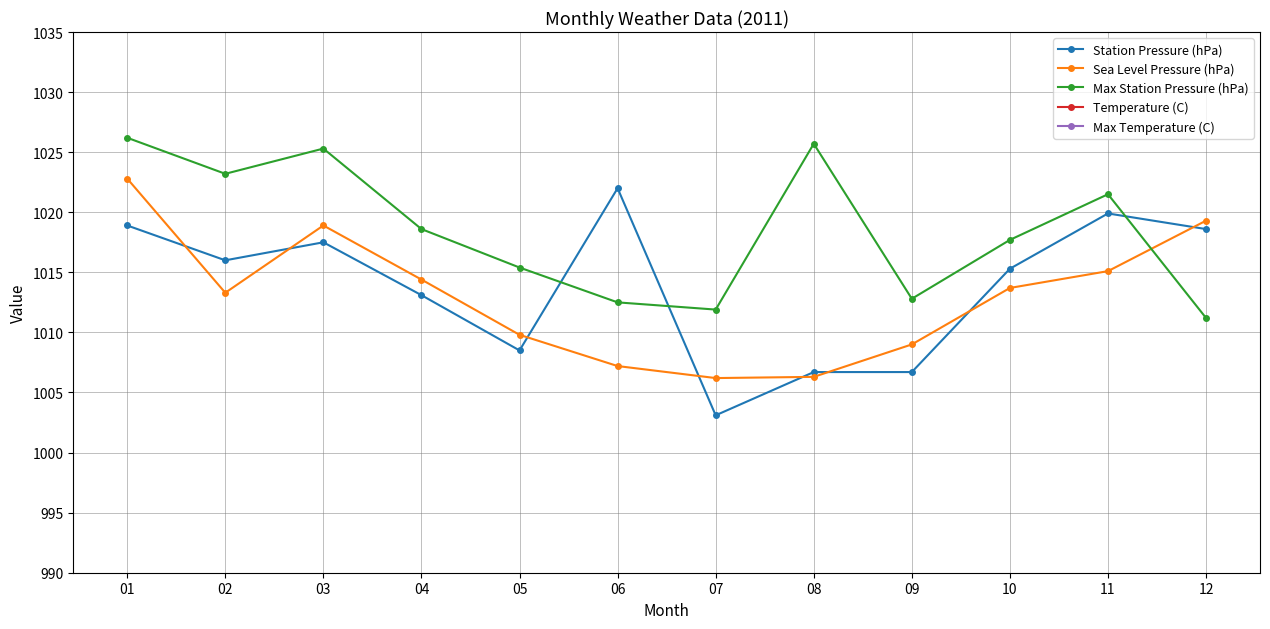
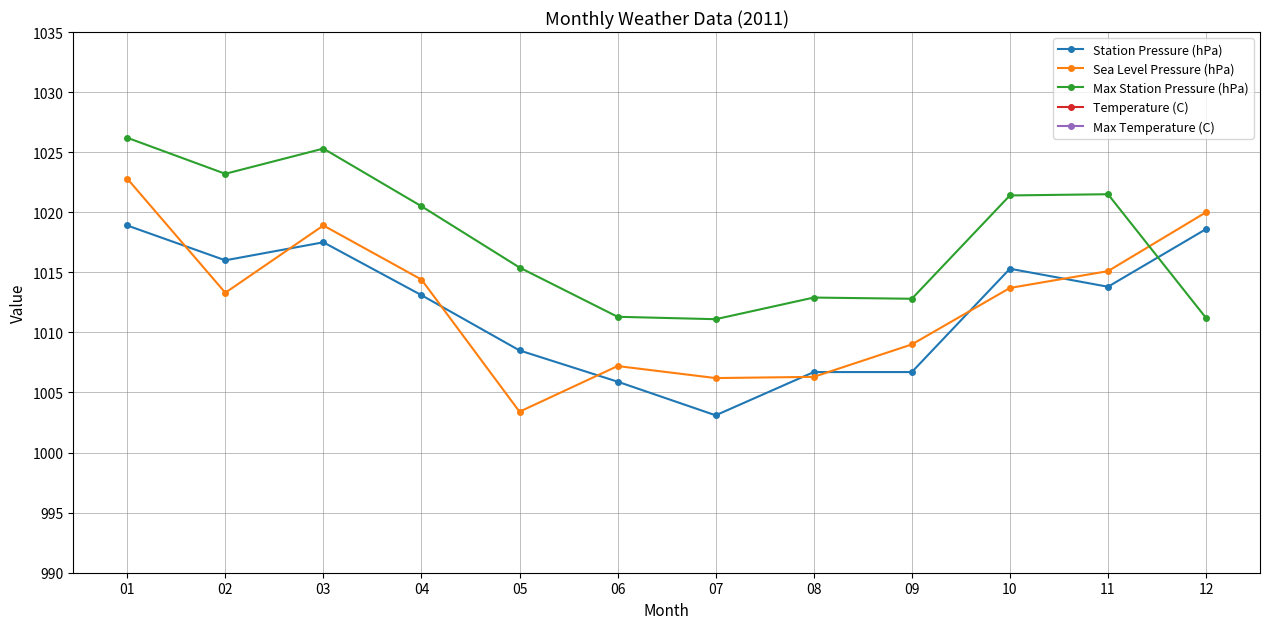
  {
    "Station Pressure (hPa)": {
      "01": 1018.9,
      "02": 1016.0,
      "03": 1017.5,
      "04": 1013.1,
      "05": 1008.5,
-     "06": 1022.0,
+     "06": 1005.9,
      "07": 1003.1,
      "08": 1006.7,
      "09": 1006.7,
      "10": 1015.3,
-     "11": 1019.9,
+     "11": 1013.8,
      "12": 1018.6
    },
    "Sea Level Pressure (hPa)": {
      "01": 1022.8,
      "02": 1013.3,
      "03": 1018.9,
      "04": 1014.4,
-     "05": 1009.8,
+     "05": 1003.4,
      "06": 1007.2,
      "07": 1006.2,
      "08": 1006.3,
      "09": 1009.0,
      "10": 1013.7,
      "11": 1015.1,
-     "12": 1019.3
+     "12": 1020.0
    },
    "Max Station Pressure (hPa)": {
      "01": 1026.2,
      "02": 1023.2,
      "03": 1025.3,
-     "04": 1018.6,
+     "04": 1020.5,
      "05": 1015.4,
-     "06": 1012.5,
-     "07": 1011.9,
-     "08": 1025.7,
+     "06": 1011.3,
+     "07": 1011.1,
+     "08": 1012.9,
      "09": 1012.8,
-     "10": 1017.7,
+     "10": 1021.4,
      "11": 1021.5,
      "12": 1011.2
    }
  }
